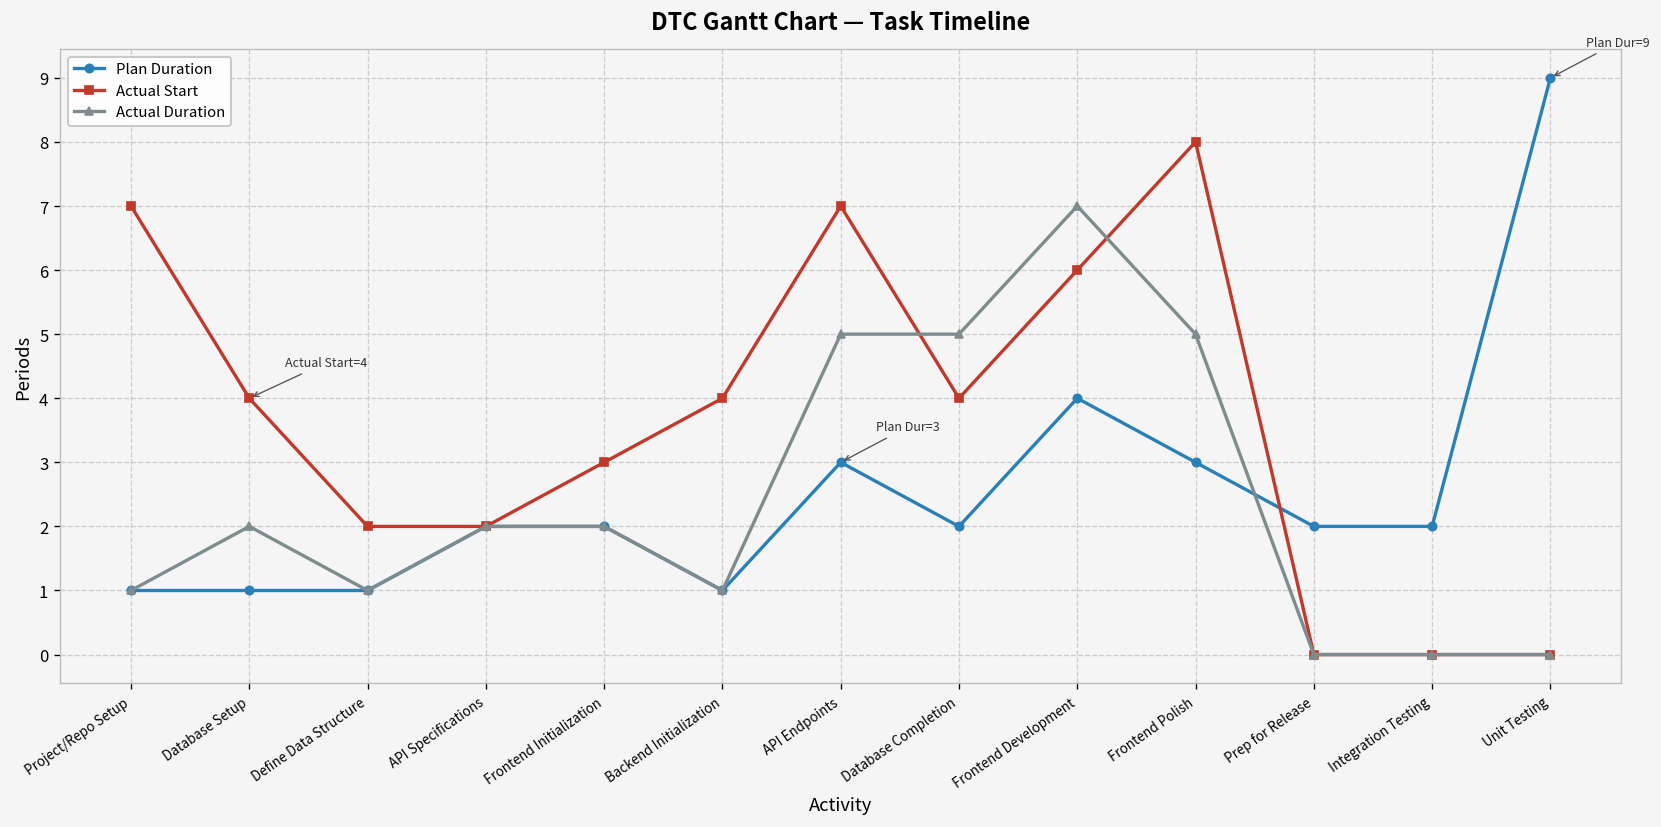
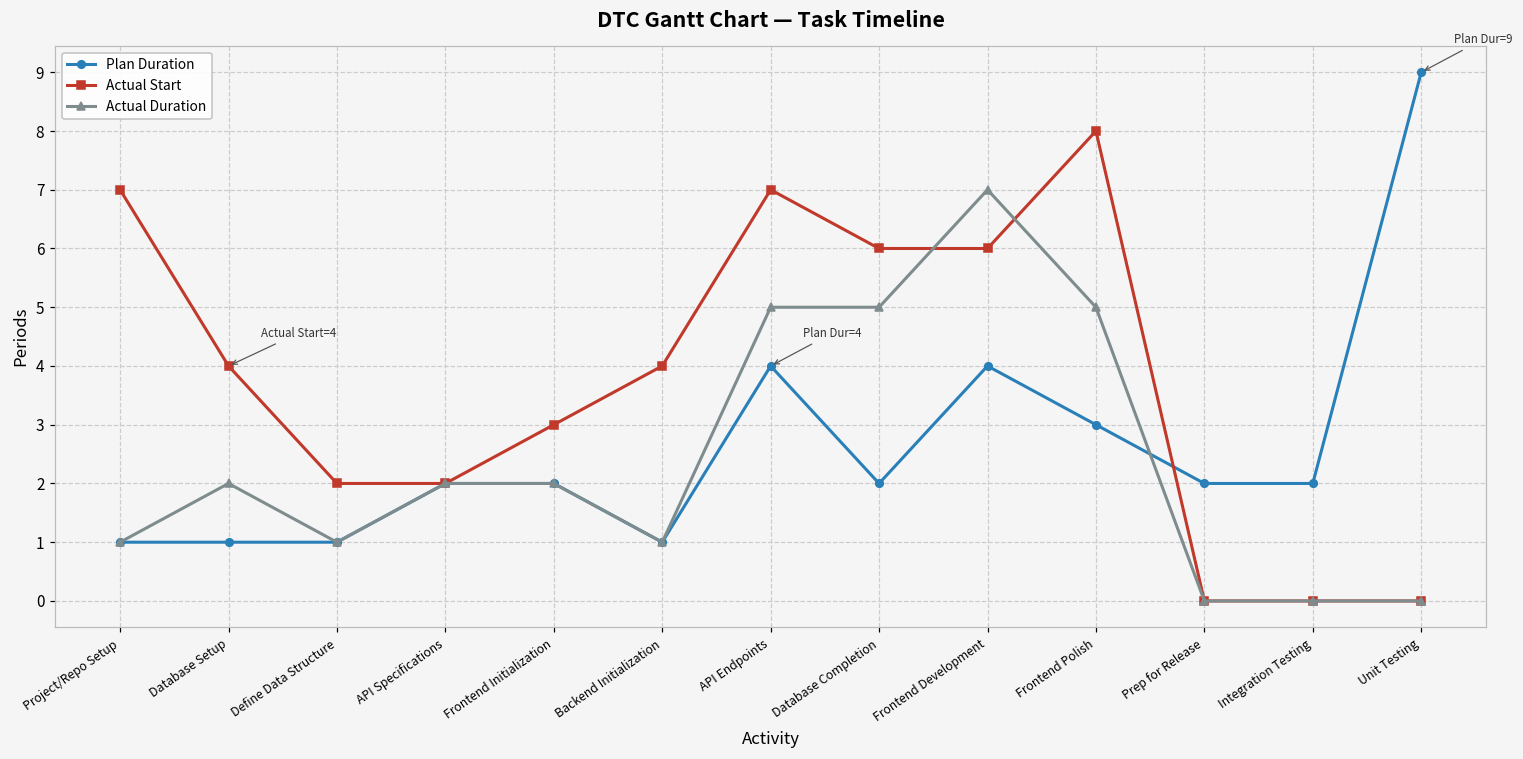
  {
    "Plan Duration": {
-     "API Endpoints": 3,
+     "API Endpoints": 4,
      "Unit Testing": 9
    },
    "Actual Start": {
      "Project/Repo Setup": 7,
      "Define Data Structure": 2,
      "Frontend Initialization": 3,
      "Backend Initialization": 4,
      "API Endpoints": 7,
-     "Database Completion": 4,
+     "Database Completion": 6,
      "Frontend Development": 6,
      "Frontend Polish": 8
    },
    "Actual Duration": {
      "Database Setup": 2,
      "API Endpoints": 5,
      "Database Completion": 5,
      "Frontend Development": 7,
      "Frontend Polish": 5
    }
  }
